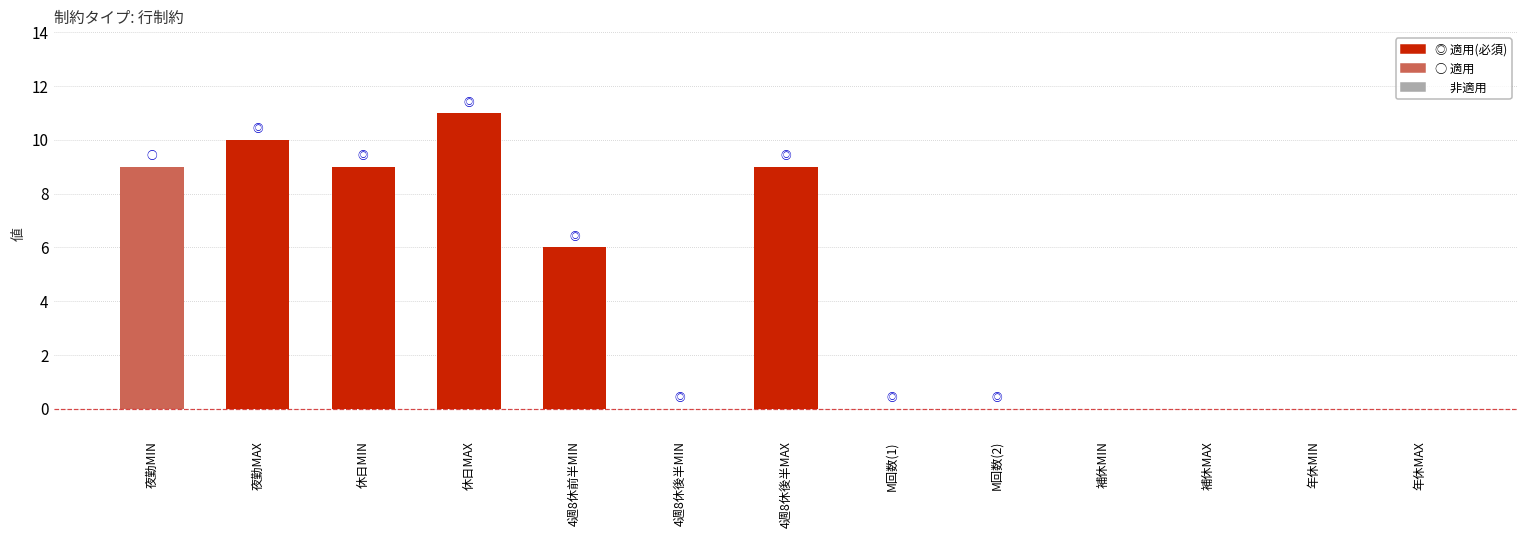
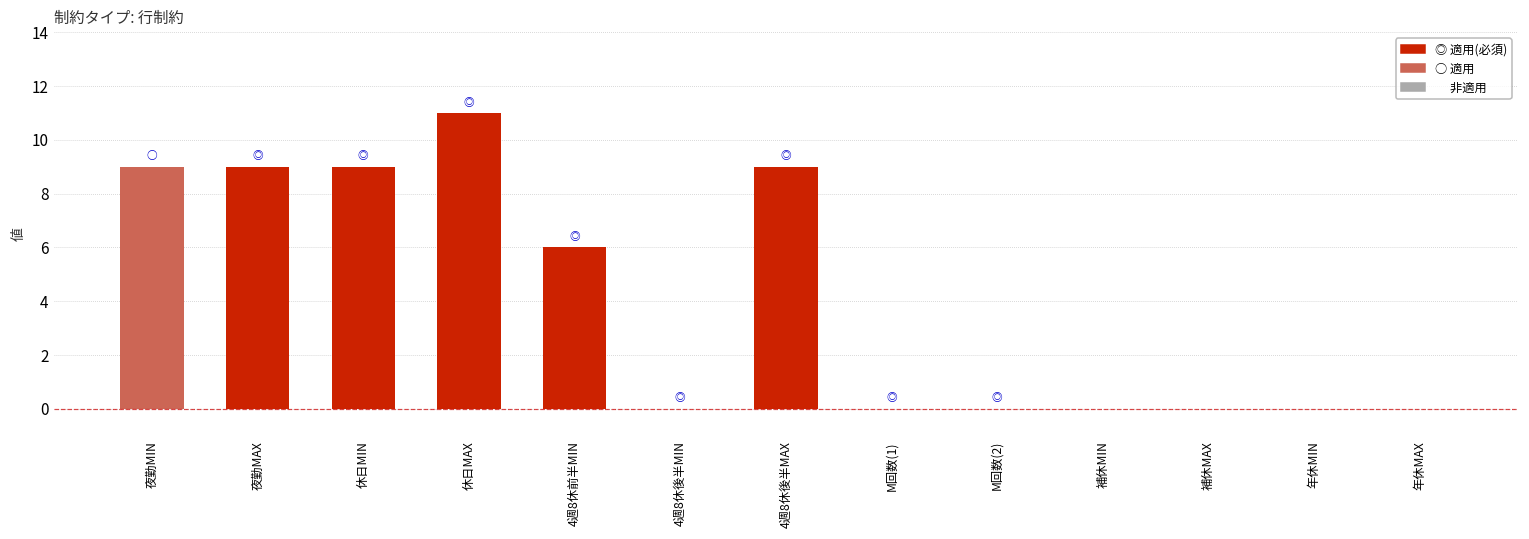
  {
    "夜勤MIN": 9,
-   "夜勤MAX": 10,
+   "夜勤MAX": 9,
    "休日MIN": 9,
    "休日MAX": 11,
    "4週8休前半MIN": 6,
    "4週8休後半MIN": 0,
    "4週8休後半MAX": 9,
    "M回数(1)": 0,
    "M回数(2)": 0,
    "補休MIN": 0,
    "補休MAX": 0,
    "年休MIN": 0,
    "年休MAX": 0
  }
